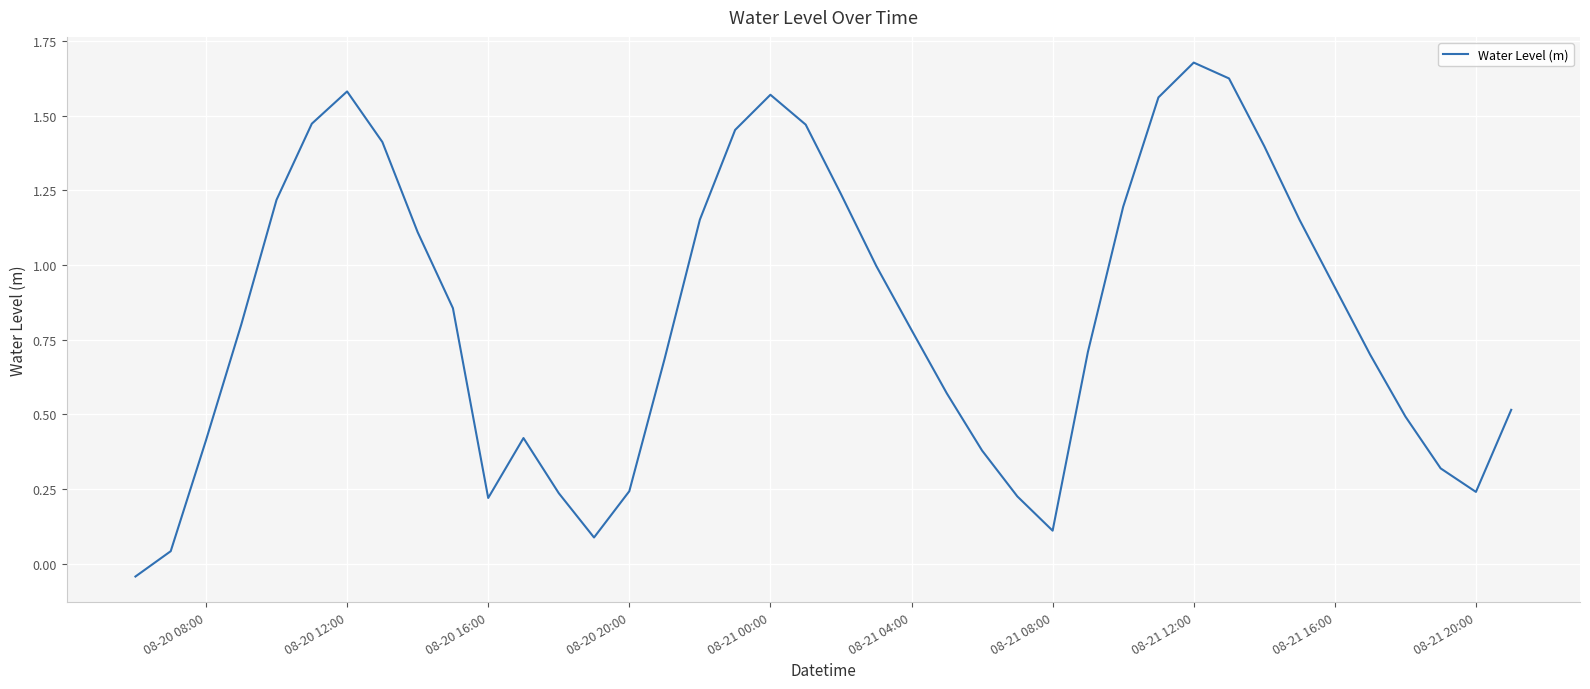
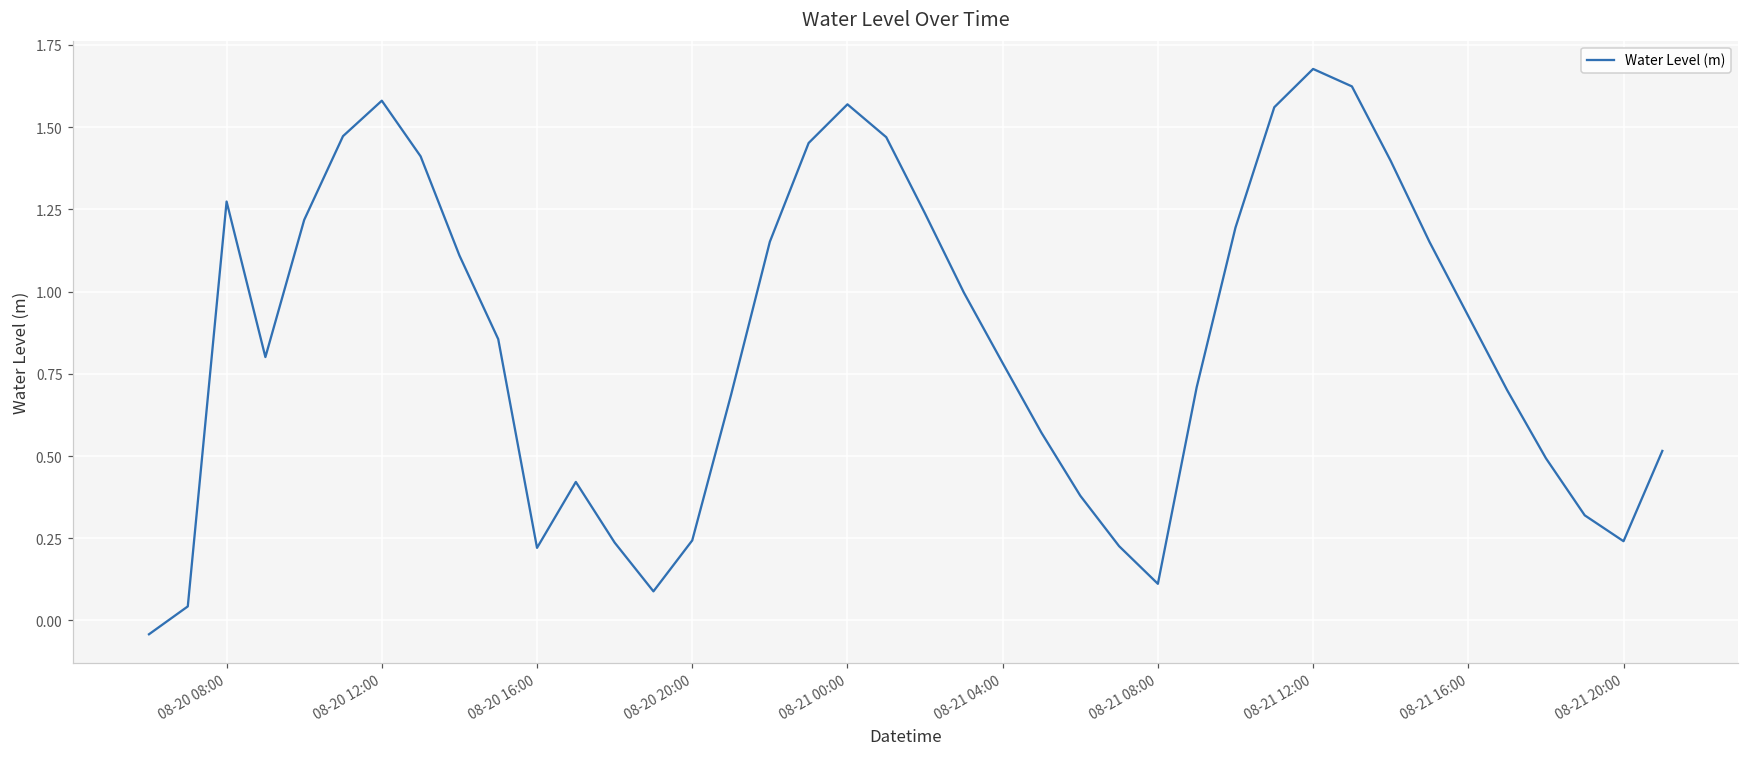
  {
-   "08-20 08:00": 0.41,
+   "08-20 08:00": 1.27,
    "08-20 12:00": 1.58,
    "08-20 16:00": 0.22,
    "08-20 20:00": 0.24,
    "08-21 00:00": 1.57,
    "08-21 04:00": 0.78,
    "08-21 08:00": 0.11,
    "08-21 12:00": 1.68,
    "08-21 16:00": 0.93,
    "08-21 20:00": 0.24
  }
